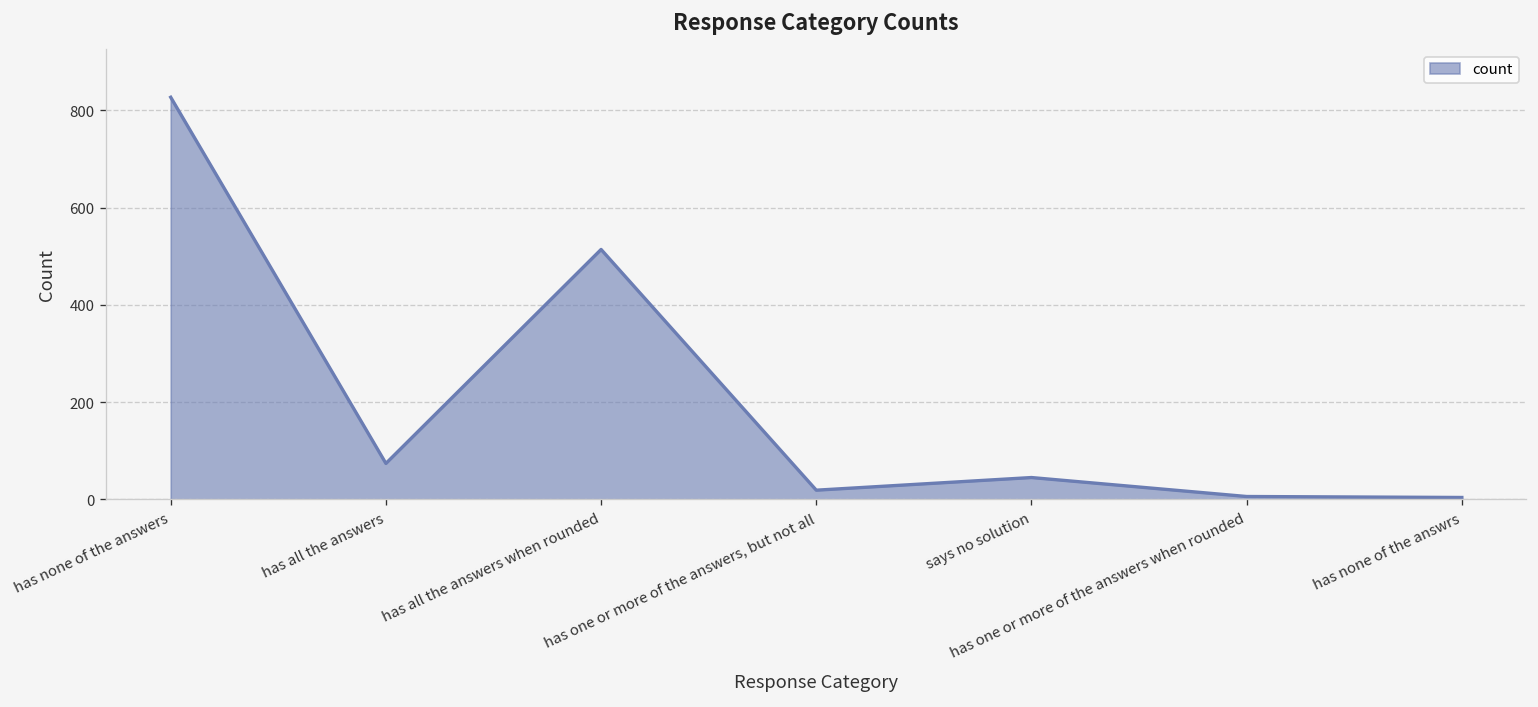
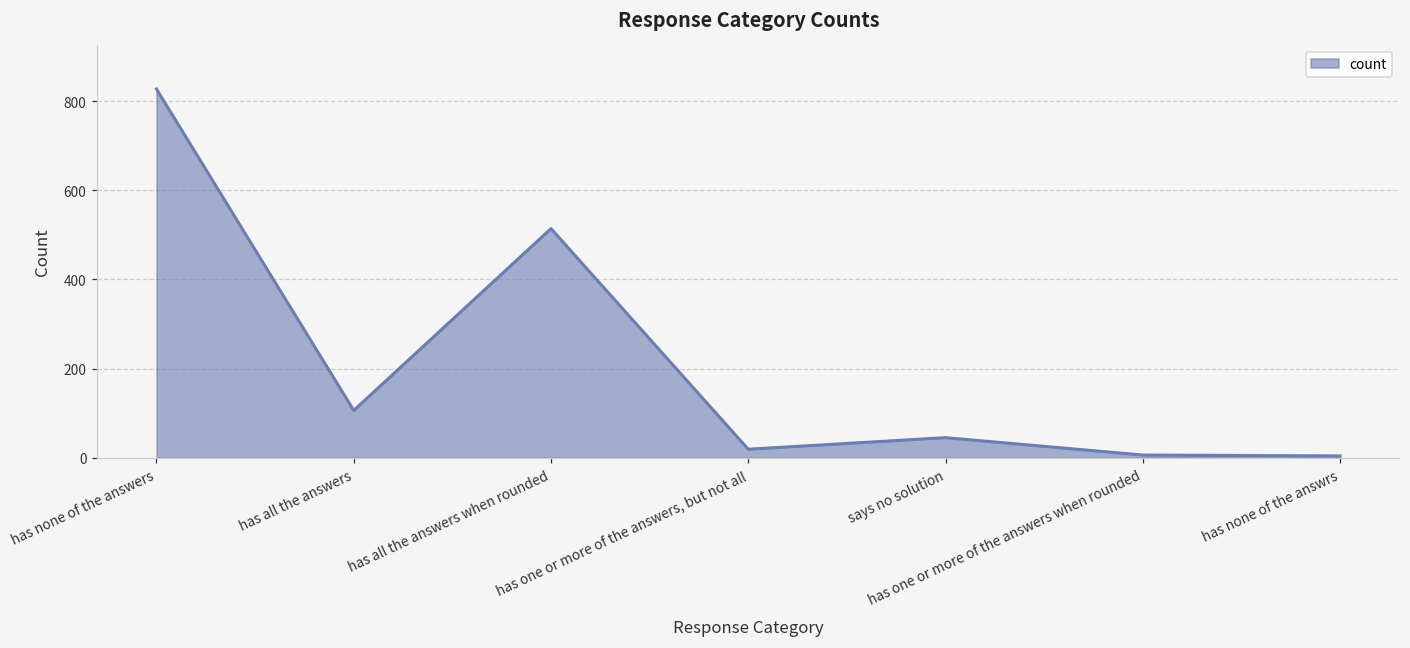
  {
    "has none of the answers": 830,
-   "has all the answers": 70,
+   "has all the answers": 110,
    "has all the answers when rounded": 510,
    "has one or more of the answers, but not all": 20,
    "says no solution": 50,
    "has one or more of the answers when rounded": 10,
    "has none of the answrs": 0
  }
